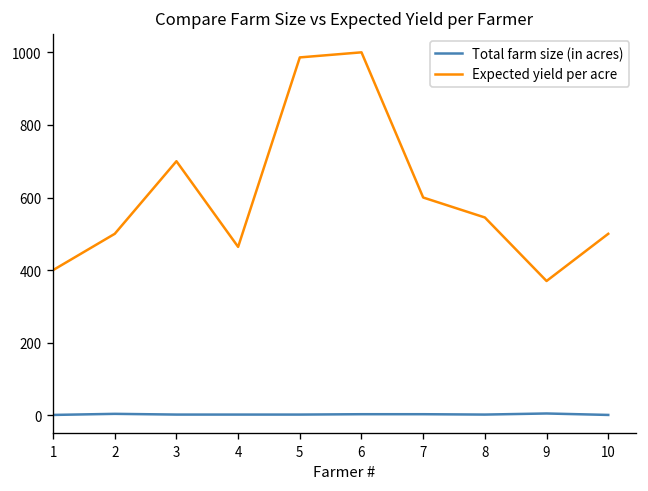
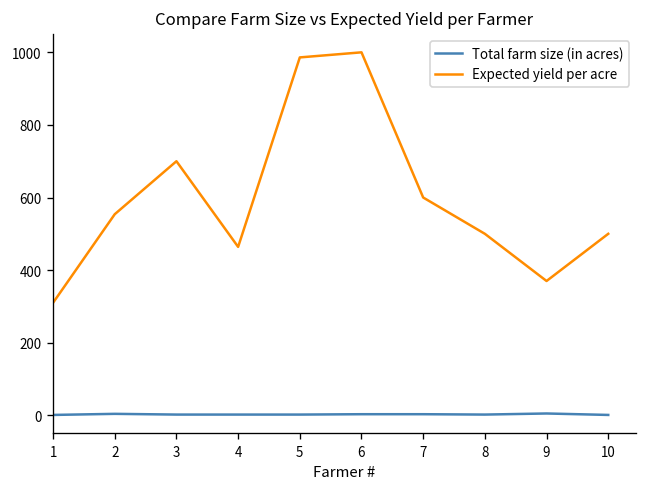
  {
    "Total farm size (in acres)": {
      "1": 0,
      "2": 0,
      "3": 0,
      "4": 0,
      "5": 0,
      "6": 0,
      "7": 0,
      "8": 0,
      "9": 10,
      "10": 0
    },
    "Expected yield per acre": {
-     "1": 400,
-     "2": 500,
+     "1": 310,
+     "2": 550,
      "3": 700,
      "4": 460,
      "5": 990,
      "6": 1000,
      "7": 600,
-     "8": 550,
+     "8": 500,
      "9": 370,
      "10": 500
    }
  }
